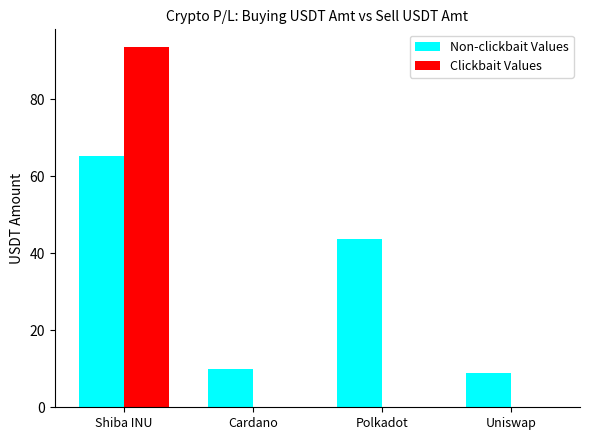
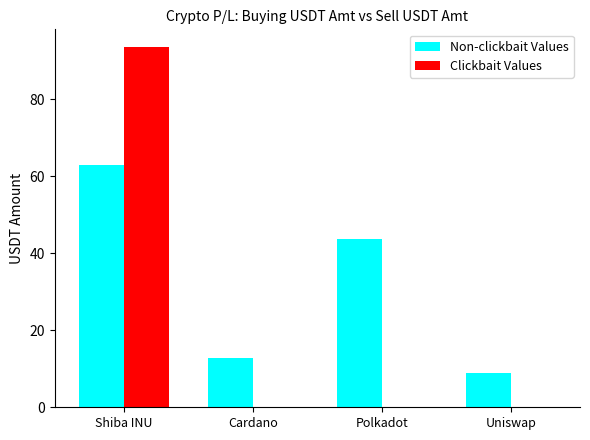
  {
    "Non-clickbait Values": {
-     "Shiba INU": 65,
-     "Cardano": 10,
+     "Shiba INU": 63,
+     "Cardano": 13,
      "Polkadot": 44,
      "Uniswap": 9
    },
    "Clickbait Values": {
      "Shiba INU": 94,
      "Cardano": 0,
      "Polkadot": 0,
      "Uniswap": 0
    }
  }
